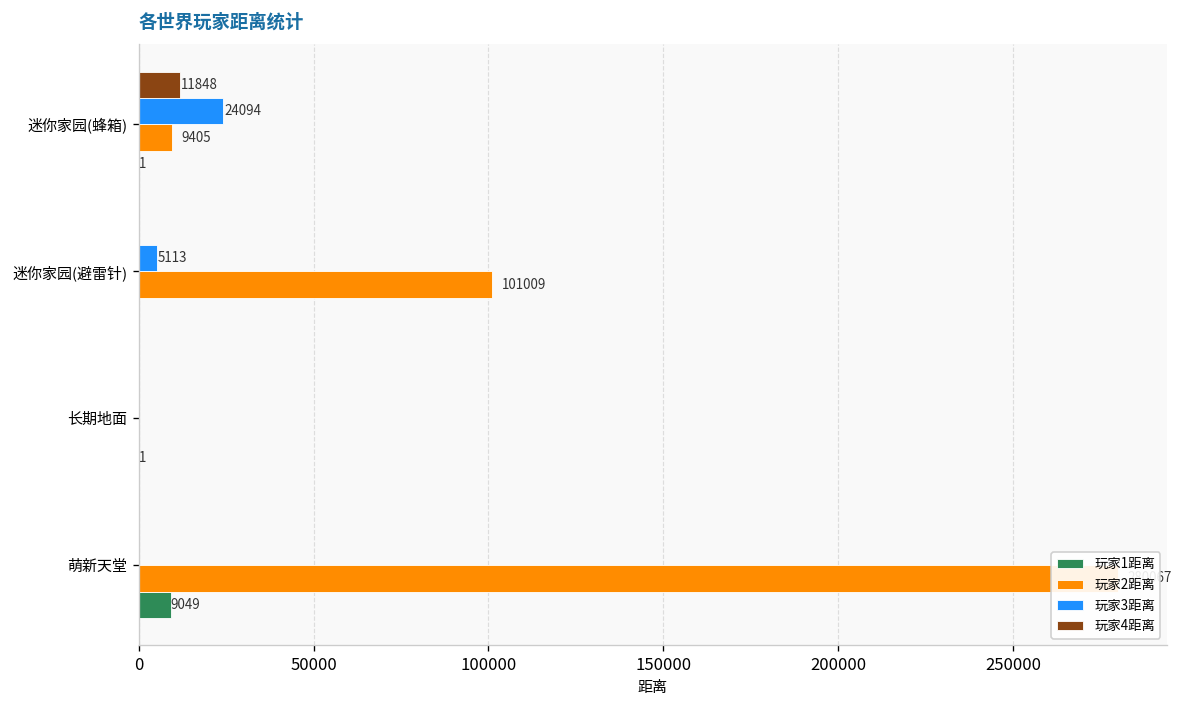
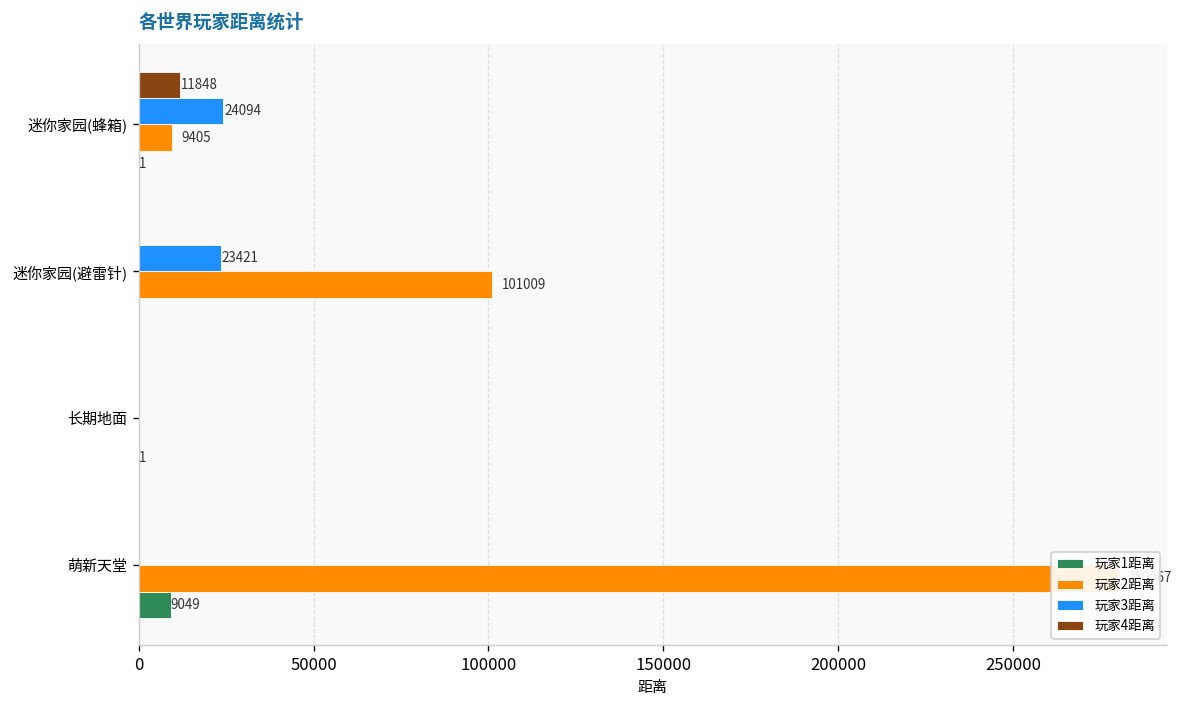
  {
    "玩家1距离": {
      "迷你家园(蜂箱)": 1,
      "长期地面": 1,
      "萌新天堂": 9049
    },
    "玩家2距离": {
      "迷你家园(蜂箱)": 9405,
      "迷你家园(避雷针)": 101009
    },
    "玩家3距离": {
      "迷你家园(蜂箱)": 24094,
-     "迷你家园(避雷针)": 5113
+     "迷你家园(避雷针)": 23421
    },
    "玩家4距离": {
      "迷你家园(蜂箱)": 11848
    }
  }
